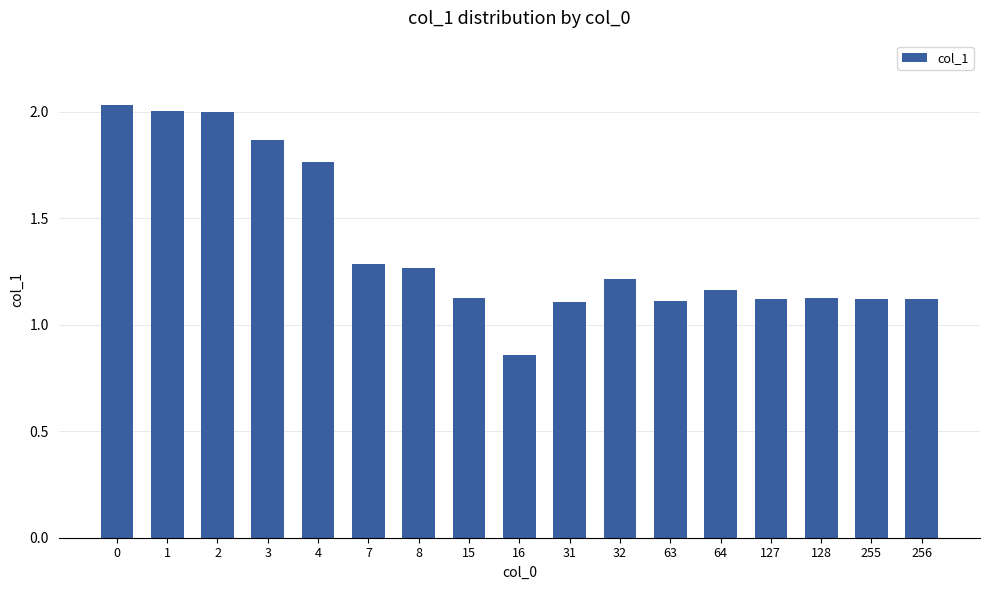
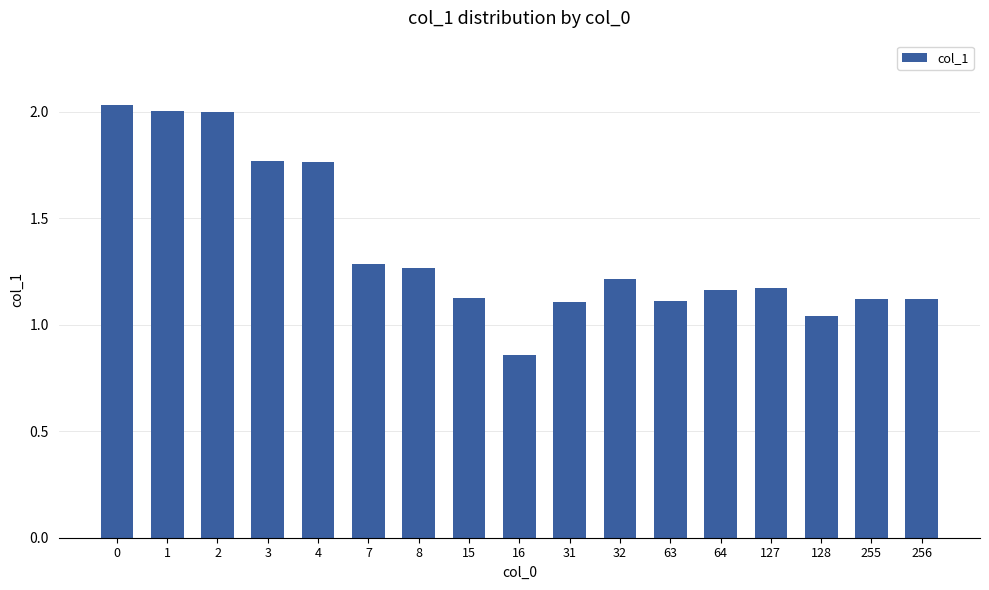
  {
    "0": 2.03,
    "1": 2.00,
    "2": 2.00,
-   "3": 1.86,
+   "3": 1.77,
    "4": 1.76,
    "7": 1.28,
    "8": 1.27,
    "15": 1.12,
    "16": 0.86,
    "31": 1.11,
    "32": 1.21,
    "63": 1.11,
    "64": 1.16,
-   "127": 1.12,
-   "128": 1.12,
+   "127": 1.17,
+   "128": 1.04,
    "255": 1.12,
    "256": 1.12
  }
